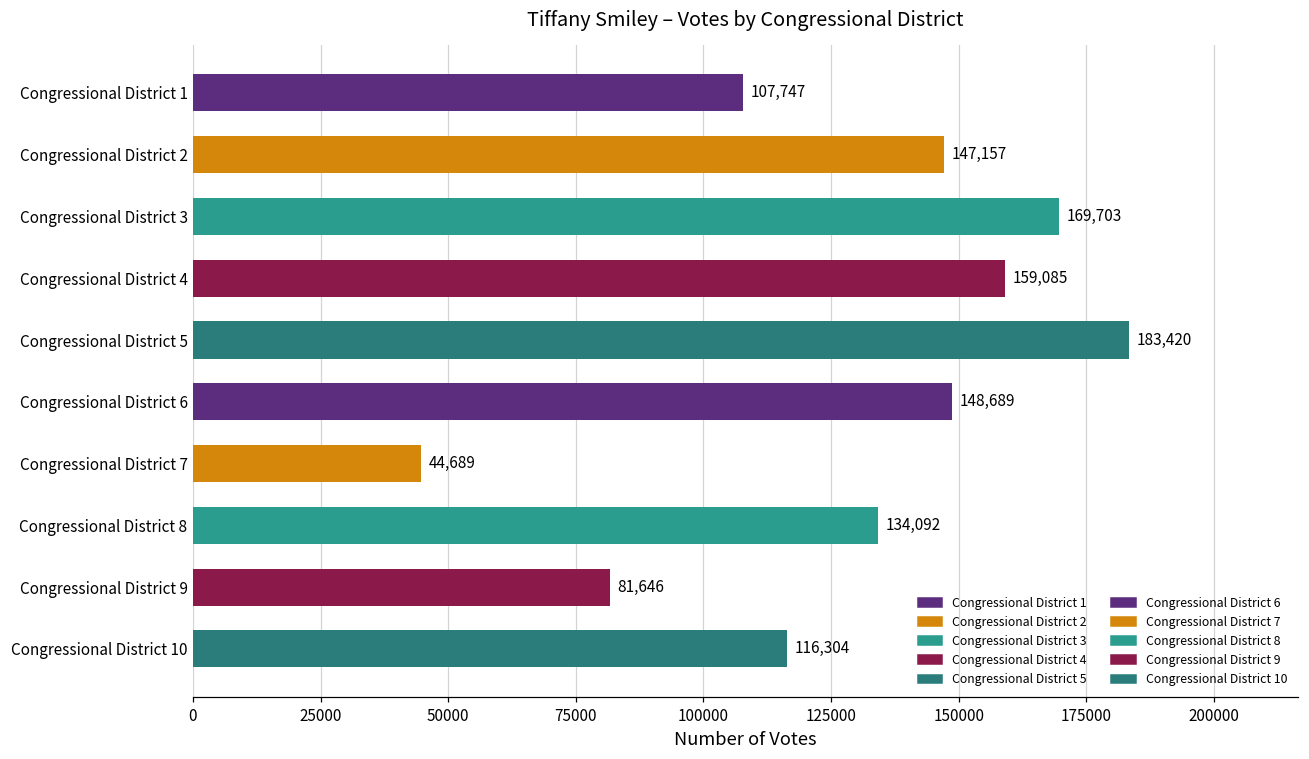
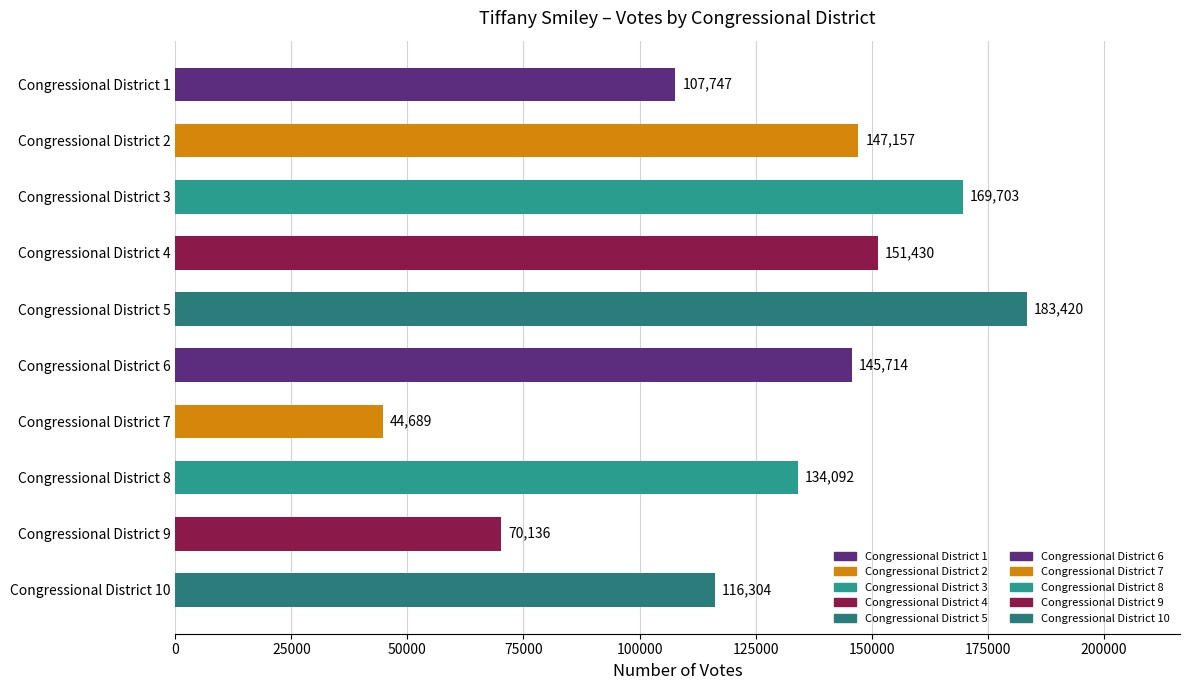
  {
    "Congressional District 1": "107,747",
    "Congressional District 2": "147,157",
    "Congressional District 3": "169,703",
-   "Congressional District 4": "159,085",
+   "Congressional District 4": "151,430",
    "Congressional District 5": "183,420",
-   "Congressional District 6": "148,689",
+   "Congressional District 6": "145,714",
    "Congressional District 7": "44,689",
    "Congressional District 8": "134,092",
-   "Congressional District 9": "81,646",
+   "Congressional District 9": "70,136",
    "Congressional District 10": "116,304"
  }
